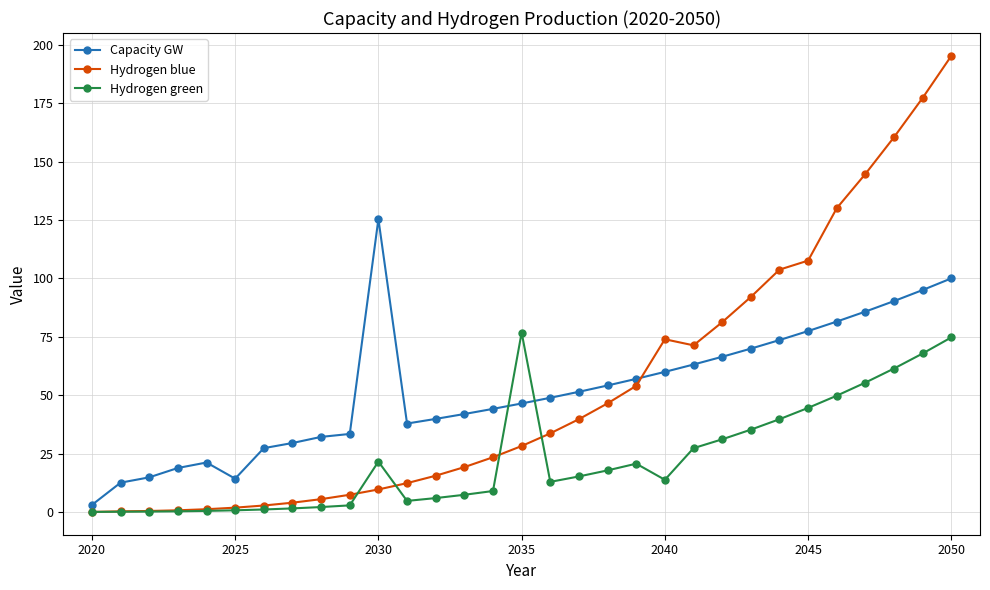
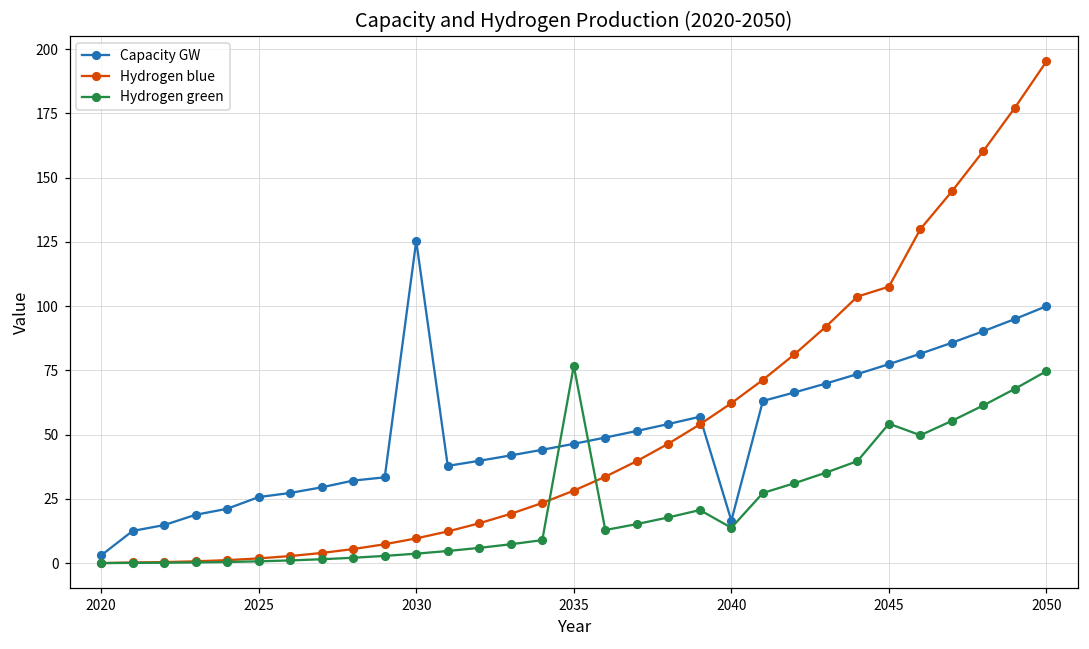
  {
    "Capacity GW": {
      "2020": 3,
-     "2025": 14,
+     "2025": 26,
      "2030": 125,
      "2035": 46,
-     "2040": 60,
+     "2040": 17,
      "2045": 77,
      "2050": 100
    },
    "Hydrogen blue": {
      "2025": 2,
      "2030": 10,
      "2035": 28,
-     "2040": 74,
+     "2040": 62,
      "2045": 108,
      "2050": 195
    },
    "Hydrogen green": {
      "2025": 1,
-     "2030": 22,
+     "2030": 4,
      "2035": 77,
      "2040": 14,
-     "2045": 45,
+     "2045": 54,
      "2050": 75
    }
  }
